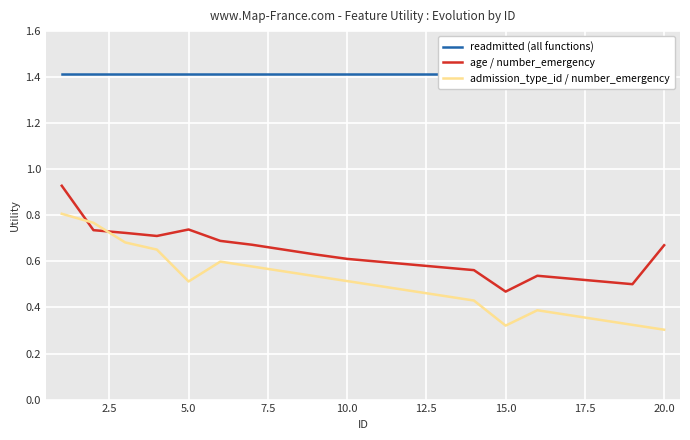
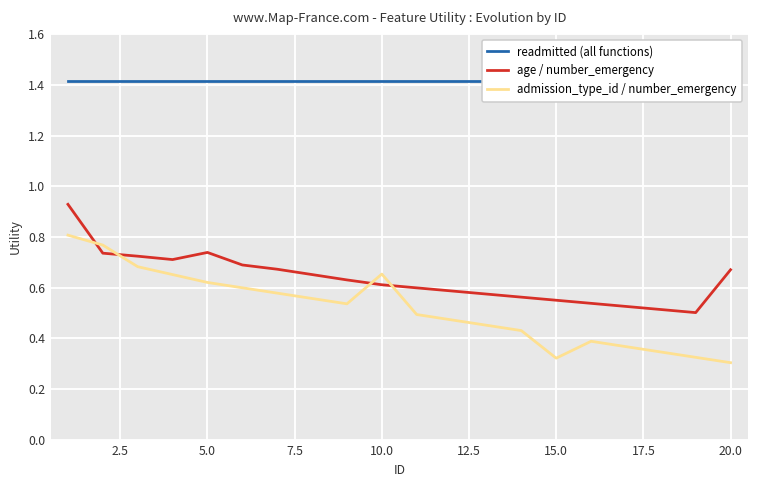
  {
    "readmitted (all functions)": {
      "5.0": 1.41,
      "10.0": 1.41
    },
    "age / number_emergency": {
      "5.0": 0.74,
      "10.0": 0.61,
-     "15.0": 0.47,
+     "15.0": 0.55,
      "20.0": 0.67
    },
    "admission_type_id / number_emergency": {
-     "5.0": 0.51,
-     "10.0": 0.51,
+     "5.0": 0.62,
+     "10.0": 0.65,
      "15.0": 0.32,
      "20.0": 0.30
    }
  }
